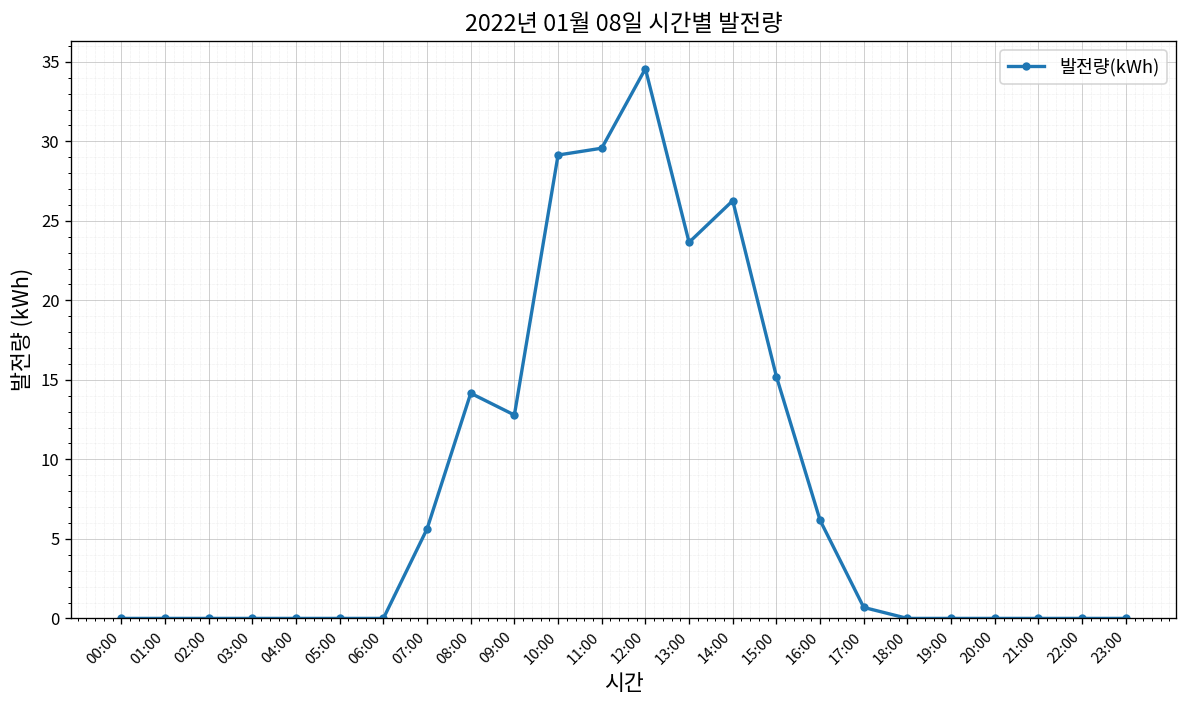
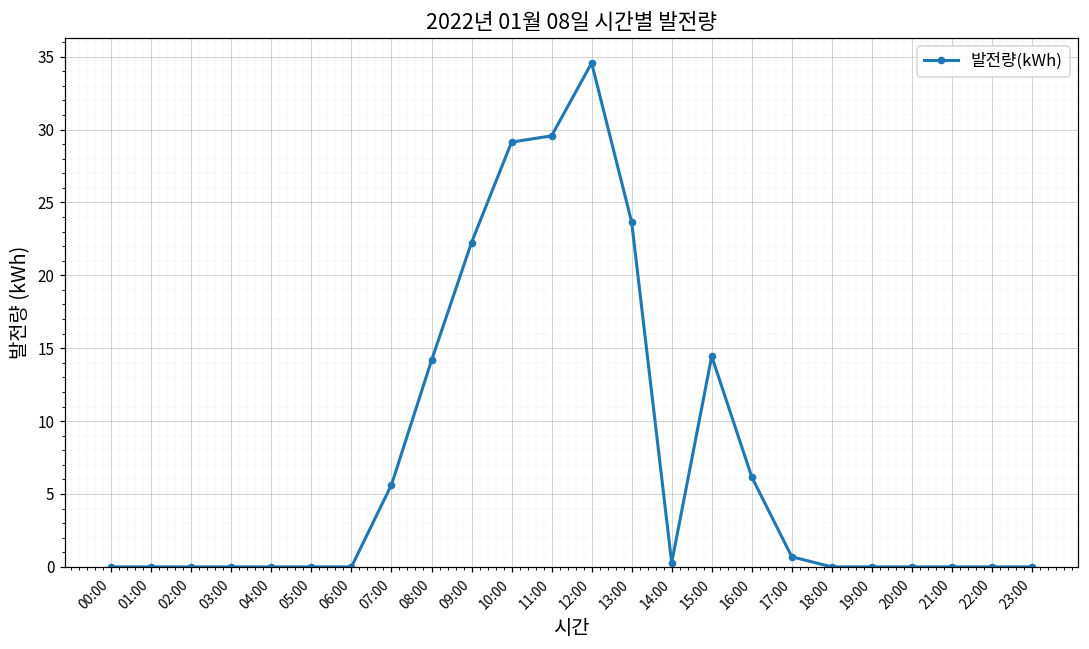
  {
    "00:00": 0.0,
    "01:00": 0.0,
    "02:00": 0.0,
    "03:00": 0.0,
    "04:00": 0.0,
    "05:00": 0.0,
    "06:00": 0.0,
    "07:00": 5.6,
    "08:00": 14.2,
-   "09:00": 12.8,
+   "09:00": 22.3,
    "10:00": 29.1,
    "11:00": 29.6,
    "12:00": 34.6,
    "13:00": 23.7,
-   "14:00": 26.3,
-   "15:00": 15.2,
+   "14:00": 0.3,
+   "15:00": 14.5,
    "16:00": 6.2,
    "17:00": 0.7,
    "18:00": 0.0,
    "19:00": 0.0,
    "20:00": 0.0,
    "21:00": 0.0,
    "22:00": 0.0,
    "23:00": 0.0
  }
